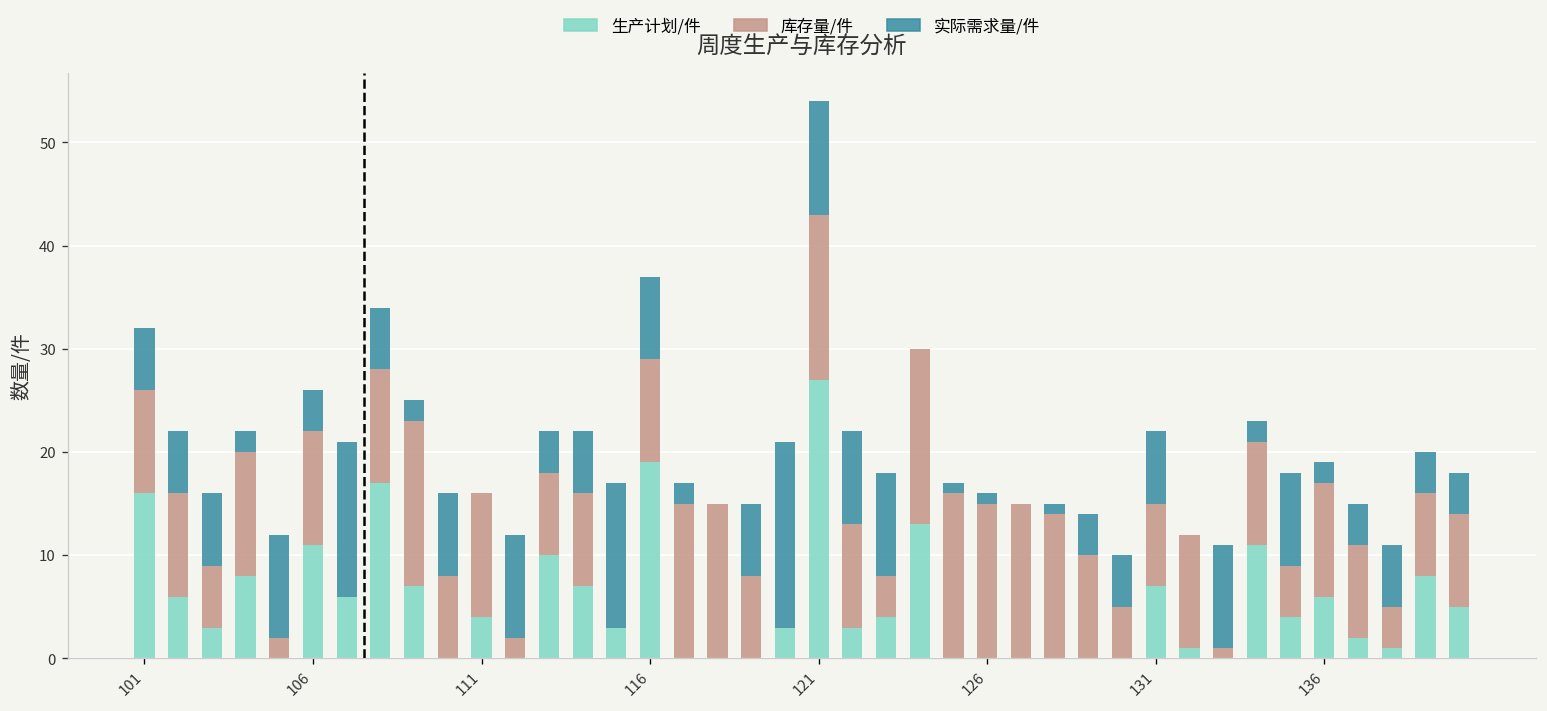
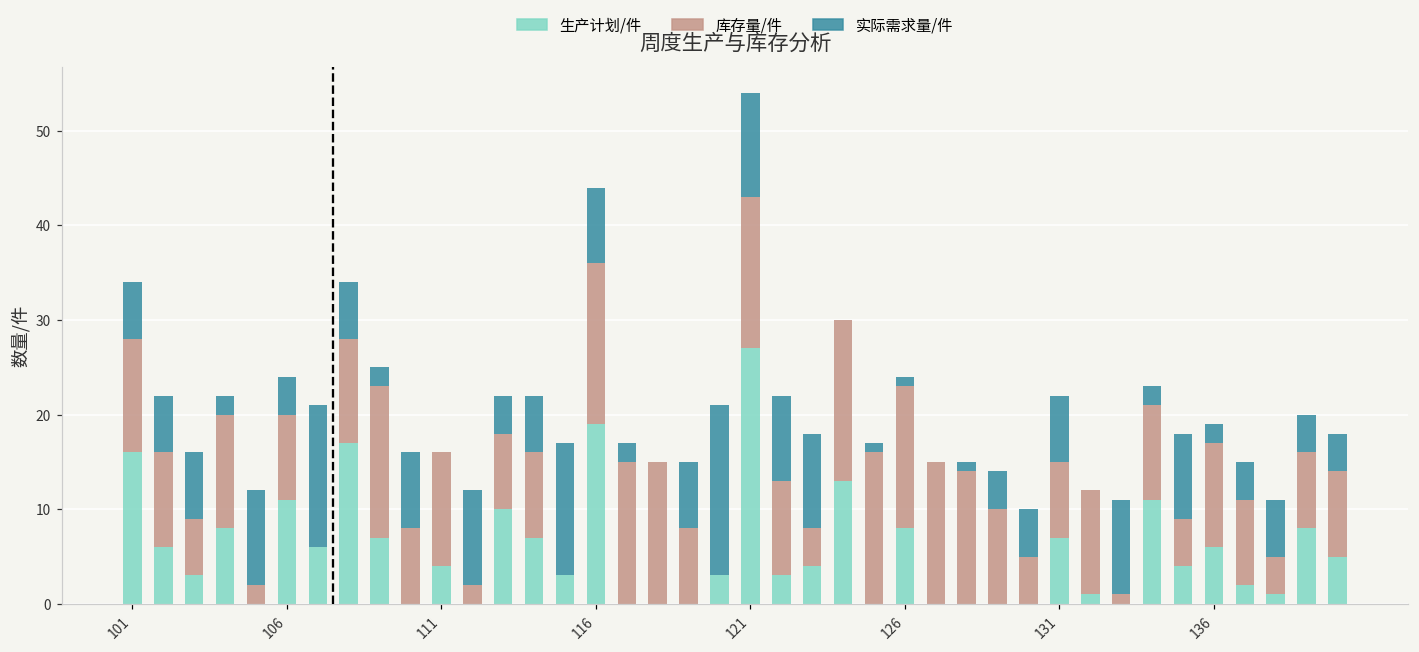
  {
    "生产计划/件": {
      "101": 16,
      "106": 11,
      "111": 4,
      "116": 19,
      "121": 27,
-     "126": 0,
+     "126": 8,
      "131": 7,
      "136": 6
    },
    "库存量/件": {
-     "101": 10,
-     "106": 11,
+     "101": 12,
+     "106": 9,
      "111": 12,
-     "116": 10,
+     "116": 17,
      "121": 16,
      "126": 15,
      "131": 8,
      "136": 11
    },
    "实际需求量/件": {
      "101": 6,
      "106": 4,
      "111": 0,
      "116": 8,
      "121": 11,
      "126": 1,
      "131": 7,
      "136": 2
    }
  }
